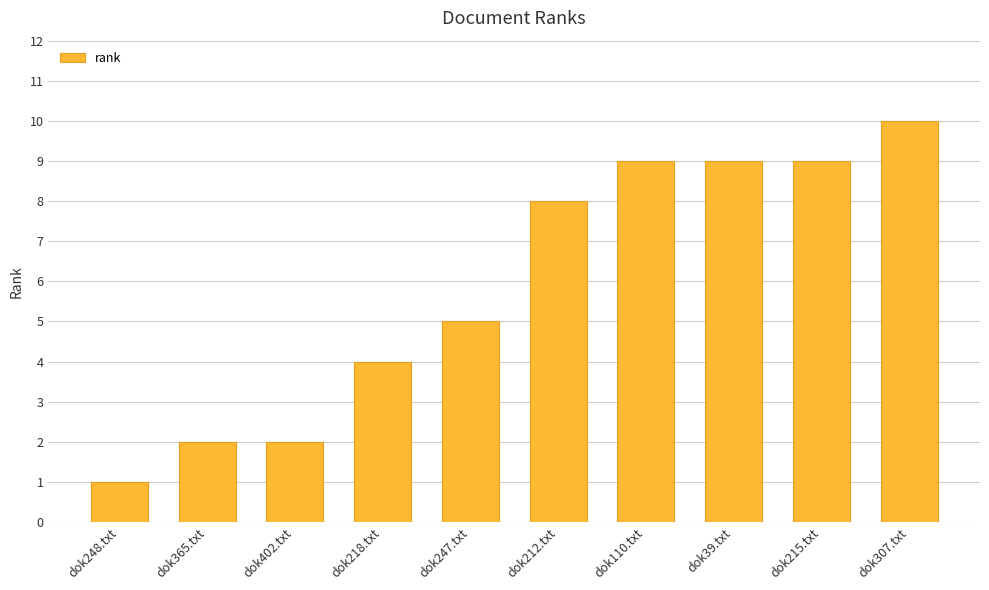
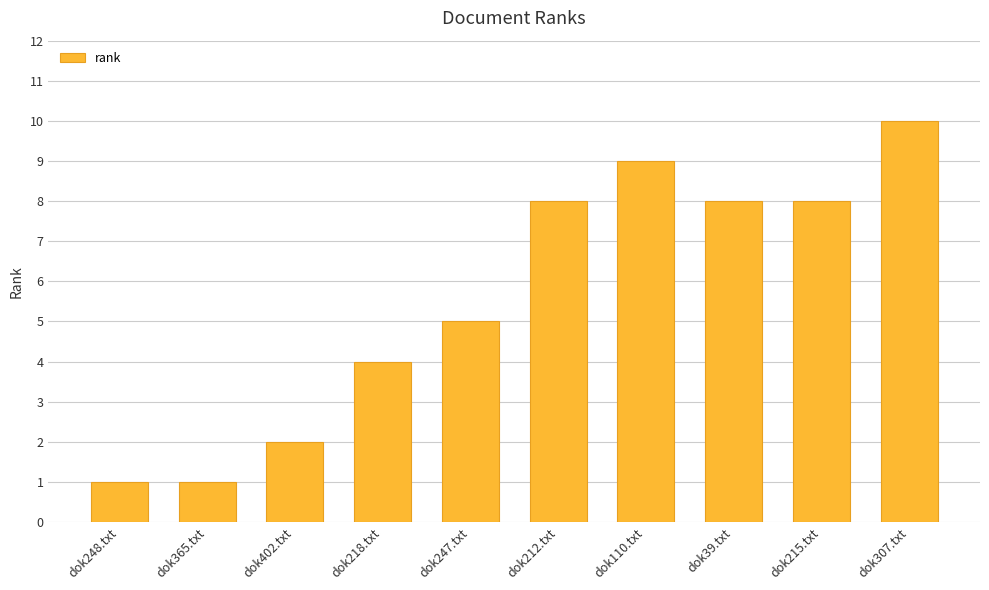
  {
    "dok248.txt": 1,
-   "dok365.txt": 2,
+   "dok365.txt": 1,
    "dok402.txt": 2,
    "dok218.txt": 4,
    "dok247.txt": 5,
    "dok212.txt": 8,
    "dok110.txt": 9,
-   "dok39.txt": 9,
-   "dok215.txt": 9,
+   "dok39.txt": 8,
+   "dok215.txt": 8,
    "dok307.txt": 10
  }
